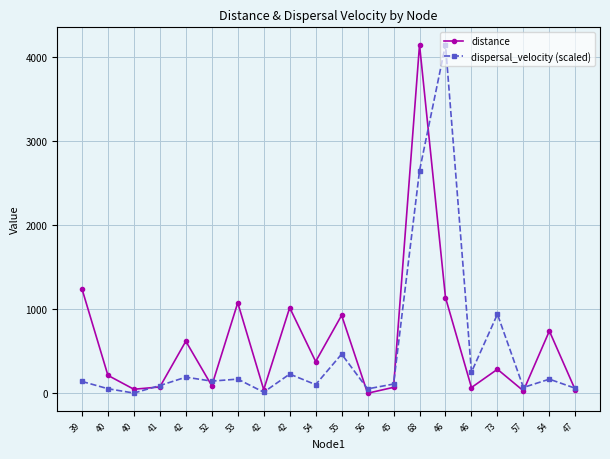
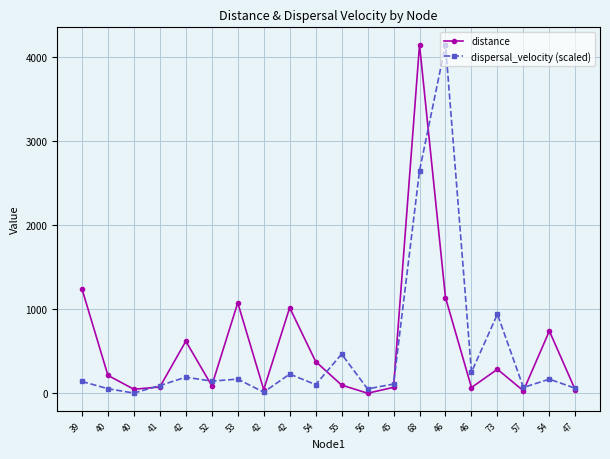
  {
    "distance": {
      "39": 1200,
      "52": 100,
      "53": 1100,
-     "55": 900,
+     "55": 100,
      "56": 0,
      "45": 100,
      "68": 4100,
      "73": 300,
      "57": 0
    },
    "dispersal_velocity (scaled)": {
      "39": 100,
      "52": 100,
      "53": 200,
      "55": 500,
      "56": 100,
      "45": 100,
      "68": 2600,
      "73": 900,
      "57": 100
    }
  }
